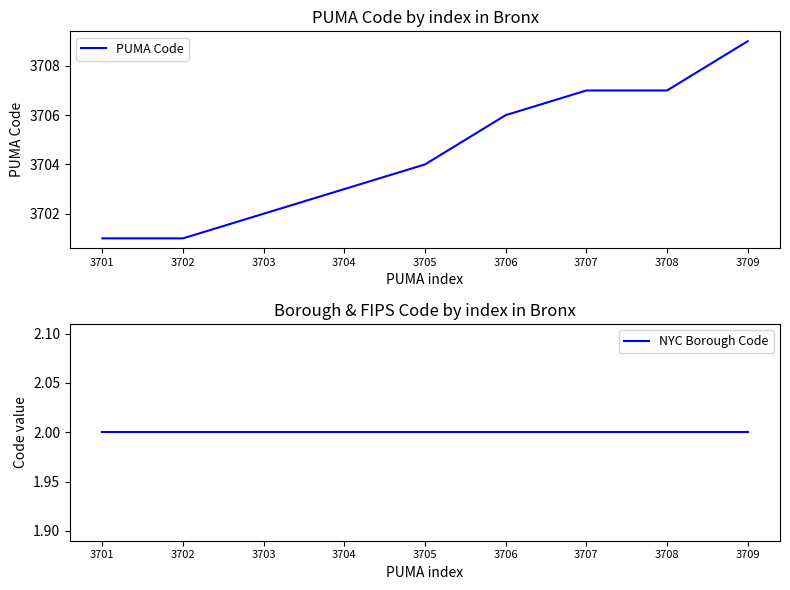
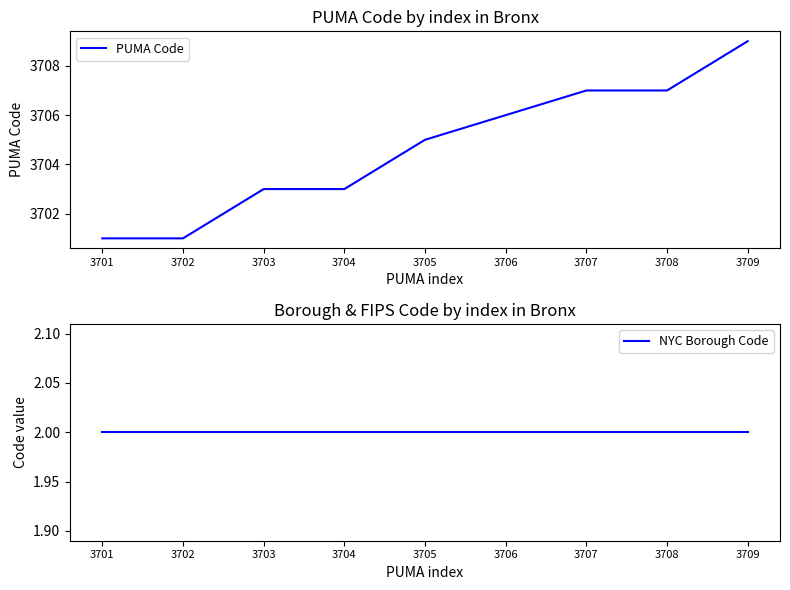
  {
    "PUMA Code by index in Bronx": {
      "3701": 3701,
      "3702": 3701,
-     "3703": 3702,
+     "3703": 3703,
      "3704": 3703,
-     "3705": 3704,
+     "3705": 3705,
      "3706": 3706,
      "3707": 3707,
      "3708": 3707,
      "3709": 3709
    },
    "Borough & FIPS Code by index in Bronx": {
      "3701": 2.00,
      "3702": 2.00,
      "3703": 2.00,
      "3704": 2.00,
      "3705": 2.00,
      "3706": 2.00,
      "3707": 2.00,
      "3708": 2.00,
      "3709": 2.00
    }
  }
